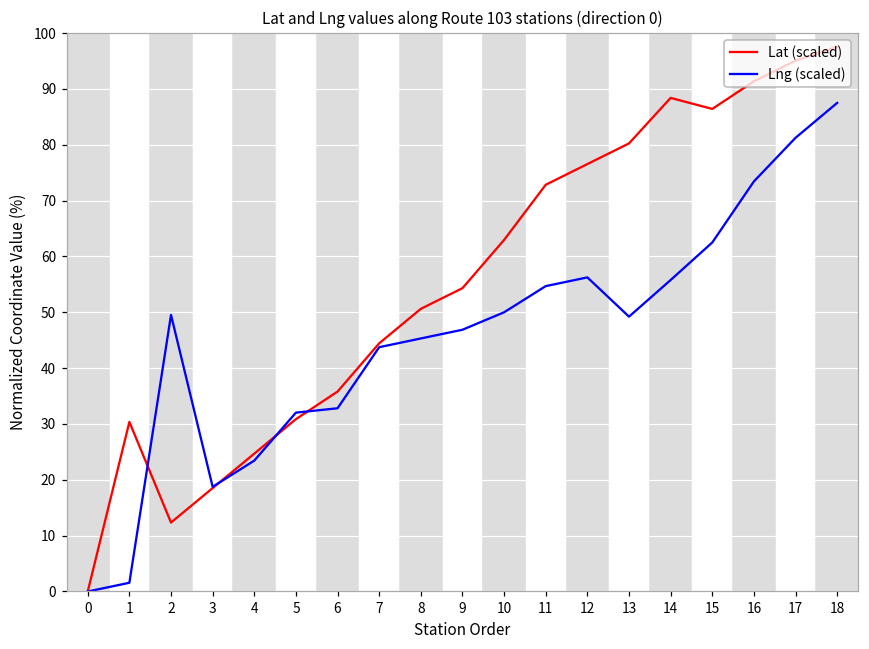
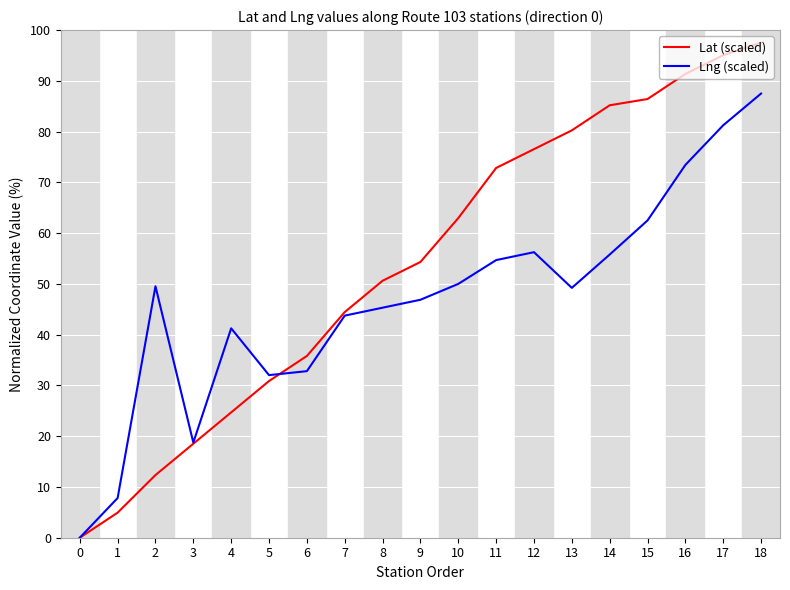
  {
    "Lat (scaled)": {
-     "1": 30,
+     "1": 5,
      "2": 12,
      "4": 25,
      "5": 31,
      "6": 36,
      "7": 44,
      "8": 51,
      "9": 54,
      "10": 63,
      "11": 73,
      "12": 77,
      "13": 80,
-     "14": 88,
+     "14": 85,
      "15": 86
    },
    "Lng (scaled)": {
-     "1": 2,
+     "1": 8,
      "2": 50,
-     "4": 23,
+     "4": 41,
      "5": 32,
      "6": 33,
      "7": 44,
      "8": 45,
      "9": 47,
      "10": 50,
      "11": 55,
      "12": 56,
      "13": 49,
      "14": 56,
      "15": 63,
      "16": 73,
      "17": 81,
      "18": 88
    }
  }
